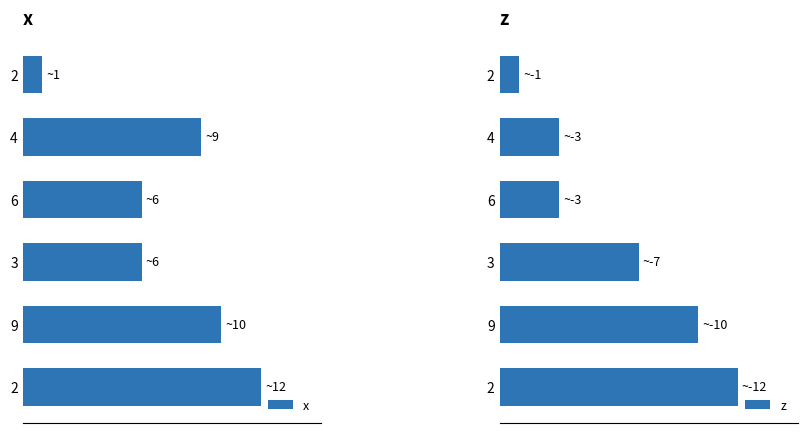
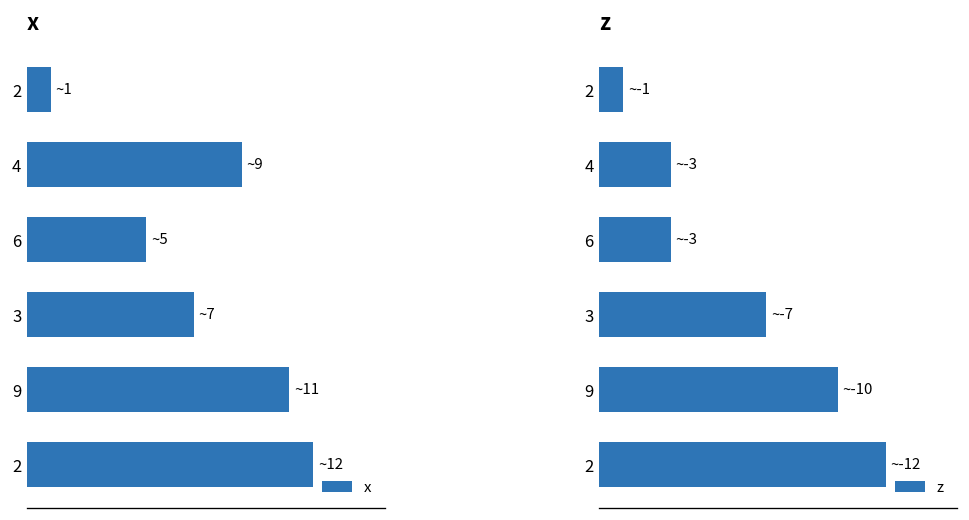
  {
    "x": {
      "4": 9,
-     "6": 6,
-     "3": 6,
-     "9": 10
+     "6": 5,
+     "3": 7,
+     "9": 11
    }
  }
